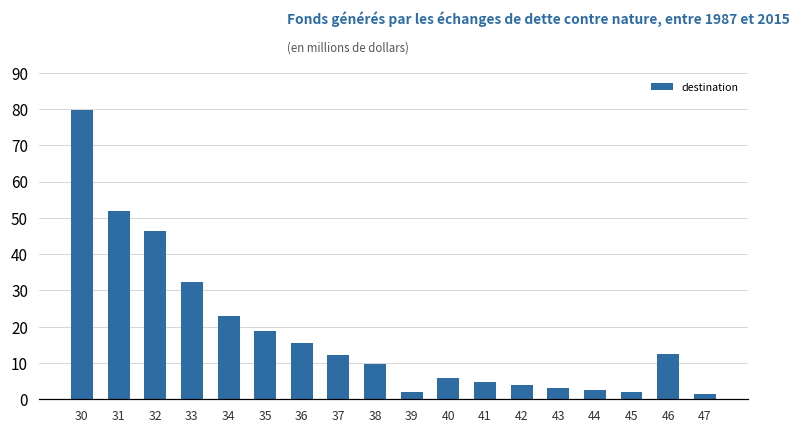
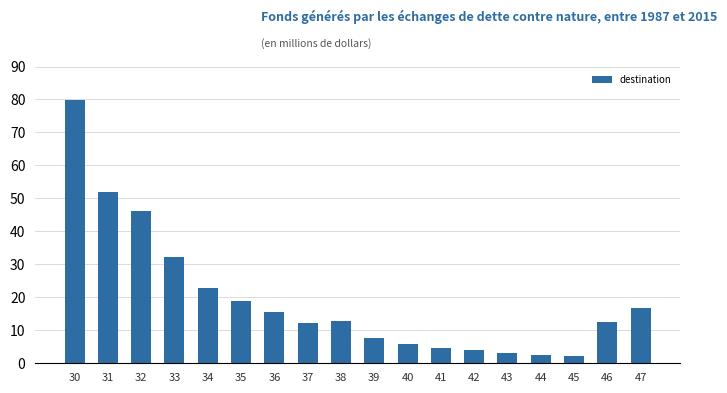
  {
    "30": 80,
    "31": 52,
    "32": 46,
    "33": 32,
    "34": 23,
    "35": 19,
    "36": 15,
    "37": 12,
-   "38": 10,
-   "39": 2,
+   "38": 13,
+   "39": 8,
    "40": 6,
    "41": 5,
    "42": 4,
    "43": 3,
    "44": 3,
    "45": 2,
    "46": 12,
-   "47": 2
+   "47": 17
  }
